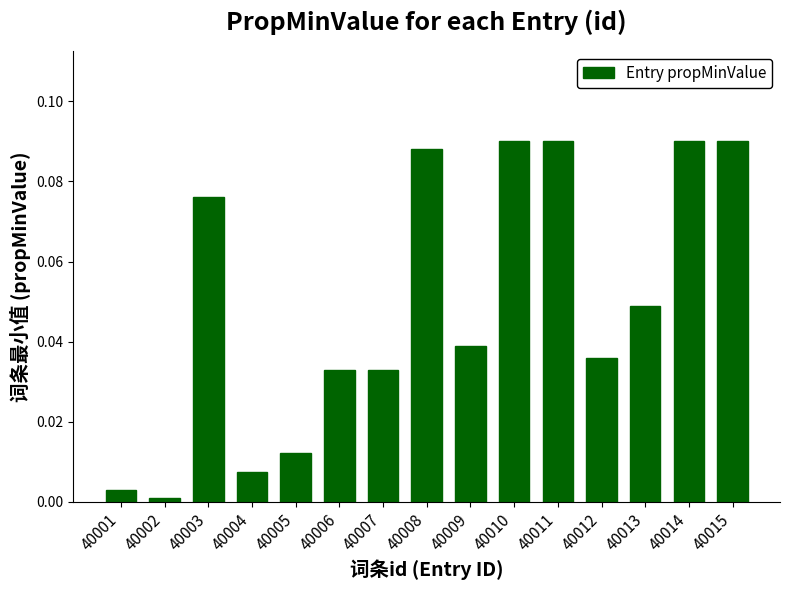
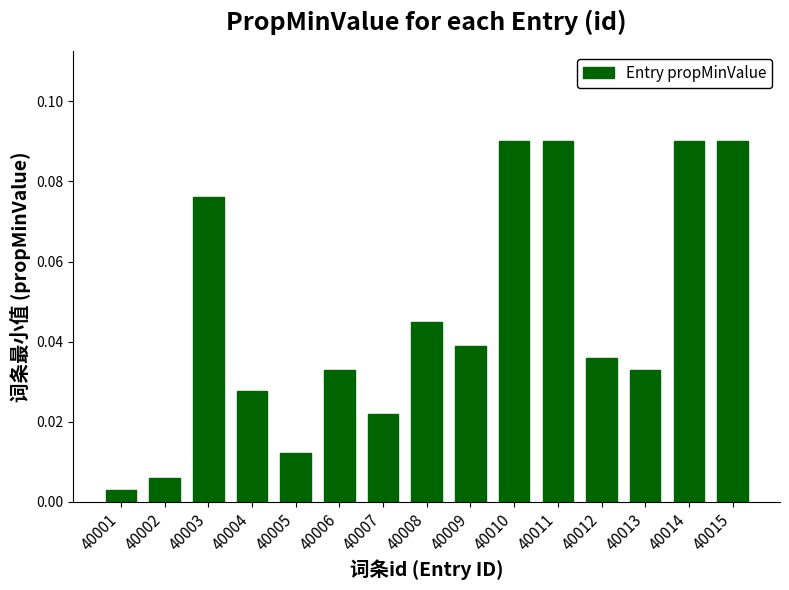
  {
    "40001": 0.003,
-   "40002": 0.001,
+   "40002": 0.006,
    "40003": 0.076,
-   "40004": 0.008,
+   "40004": 0.028,
    "40005": 0.012,
    "40006": 0.033,
-   "40007": 0.033,
-   "40008": 0.088,
+   "40007": 0.022,
+   "40008": 0.045,
    "40009": 0.039,
    "40010": 0.090,
    "40011": 0.090,
    "40012": 0.036,
-   "40013": 0.049,
+   "40013": 0.033,
    "40014": 0.090,
    "40015": 0.090
  }
